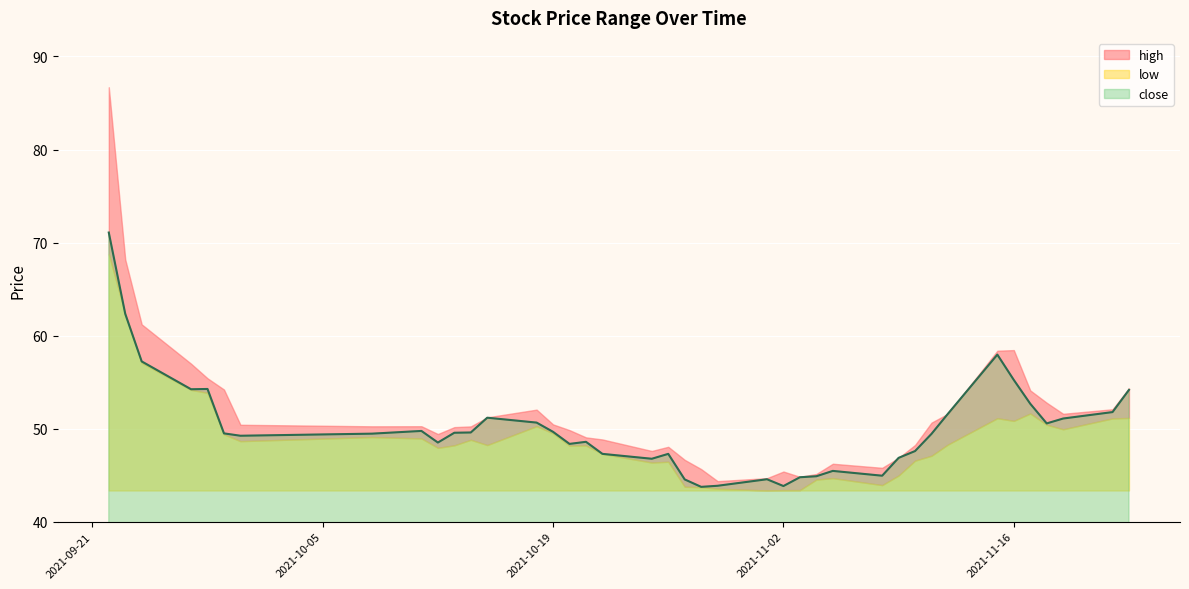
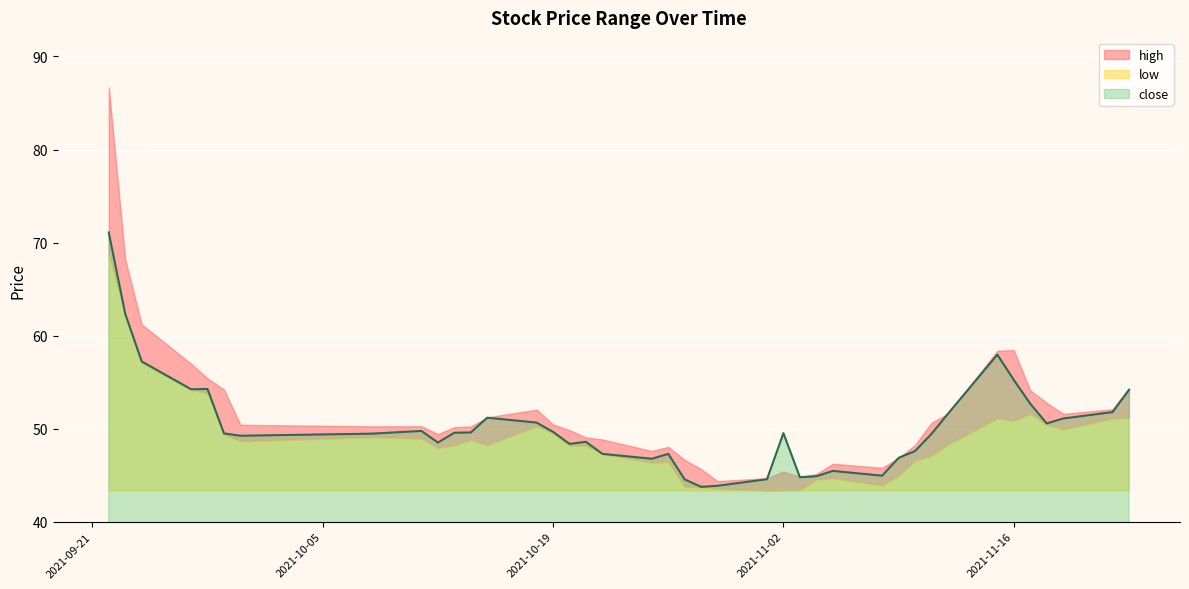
  {
    "low": {
      "2021-11-16": 51
    },
    "close": {
-     "2021-11-02": 44,
+     "2021-11-02": 50,
      "2021-11-16": 55
    }
  }
